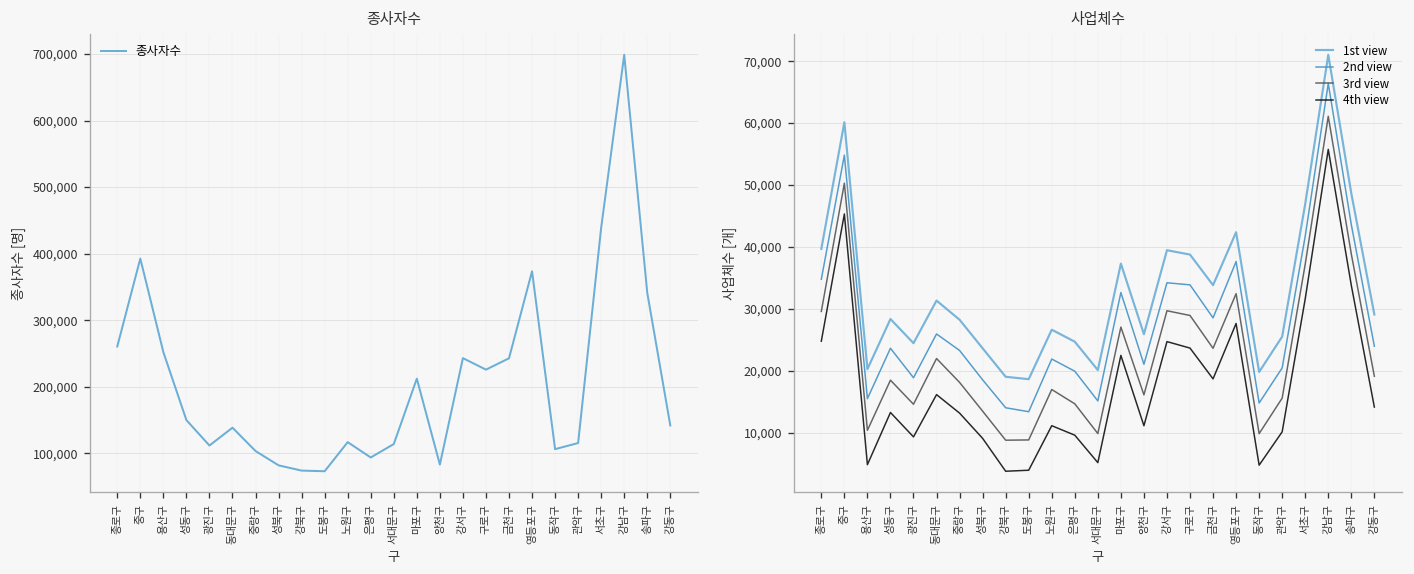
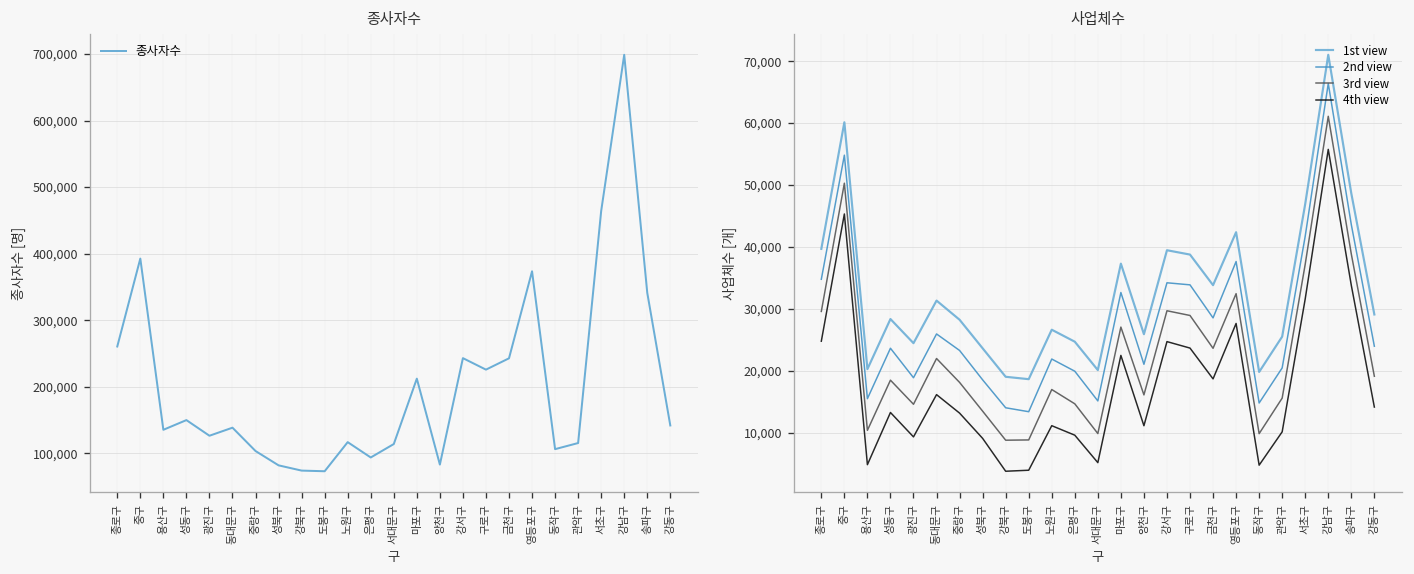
  {
    "종사자수": {
      "종로구": "260,000",
      "중구": "390,000",
-     "용산구": "250,000",
+     "용산구": "140,000",
      "성동구": "150,000",
-     "광진구": "110,000",
+     "광진구": "130,000",
      "동대문구": "140,000",
      "중랑구": "100,000",
      "성북구": "80,000",
      "강북구": "70,000",
      "도봉구": "70,000",
      "노원구": "120,000",
      "은평구": "90,000",
      "서대문구": "110,000",
      "마포구": "210,000",
      "양천구": "80,000",
      "강서구": "240,000",
      "구로구": "230,000",
      "금천구": "240,000",
      "영등포구": "370,000",
      "동작구": "110,000",
      "관악구": "120,000",
-     "서초구": "440,000",
+     "서초구": "460,000",
      "강남구": "700,000",
      "송파구": "340,000",
      "강동구": "140,000"
    },
    "사업체수": {
      "3rd view": {
        "종로구": "30,000",
        "중구": "50,000",
        "용산구": "10,000",
        "성동구": "18,000",
        "광진구": "15,000",
        "동대문구": "22,000",
        "중랑구": "18,000",
        "성북구": "13,000",
        "강북구": "9,000",
        "도봉구": "9,000",
        "노원구": "17,000",
        "은평구": "15,000",
        "서대문구": "10,000",
        "마포구": "27,000",
        "양천구": "16,000",
        "강서구": "30,000",
        "구로구": "29,000",
        "금천구": "24,000",
        "영등포구": "32,000",
        "동작구": "10,000",
        "관악구": "16,000",
        "서초구": "37,000",
        "강남구": "61,000",
        "송파구": "39,000",
        "강동구": "19,000"
      },
      "4th view": {
        "종로구": "25,000",
        "중구": "45,000",
        "용산구": "5,000",
        "성동구": "13,000",
        "광진구": "9,000",
        "동대문구": "16,000",
        "중랑구": "13,000",
        "성북구": "9,000",
        "강북구": "4,000",
        "도봉구": "4,000",
        "노원구": "11,000",
        "은평구": "10,000",
        "서대문구": "5,000",
        "마포구": "22,000",
        "양천구": "11,000",
        "강서구": "25,000",
        "구로구": "24,000",
        "금천구": "19,000",
        "영등포구": "28,000",
        "동작구": "5,000",
        "관악구": "10,000",
        "서초구": "32,000",
        "강남구": "56,000",
        "송파구": "34,000",
        "강동구": "14,000"
      }
    }
  }
